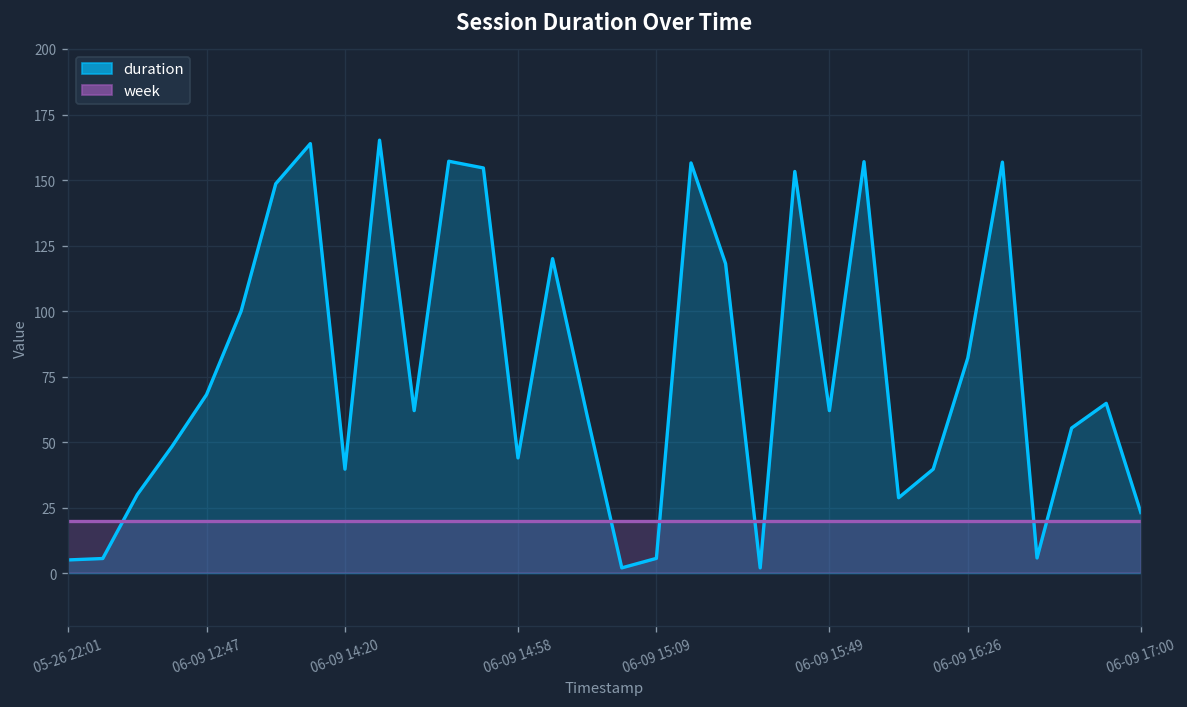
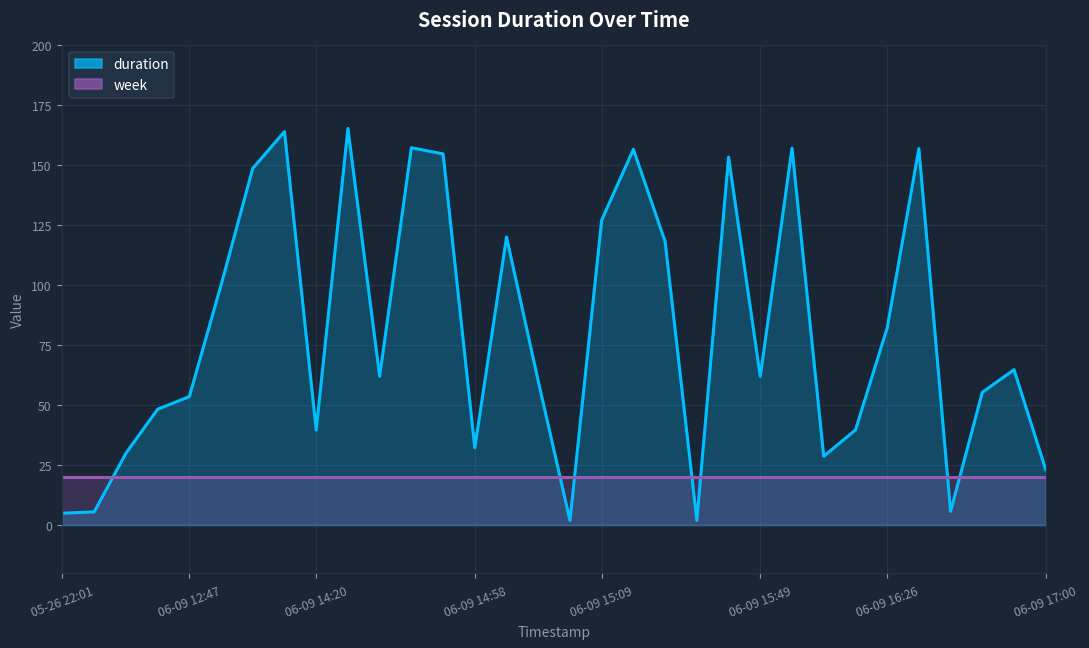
  {
    "duration": {
      "05-26 22:01": 5,
-     "06-09 12:47": 68,
+     "06-09 12:47": 54,
      "06-09 14:20": 40,
-     "06-09 14:58": 44,
-     "06-09 15:09": 6,
+     "06-09 14:58": 32,
+     "06-09 15:09": 127,
      "06-09 15:49": 62,
      "06-09 16:26": 82,
      "06-09 17:00": 23
    },
    "week": {
      "05-26 22:01": 20,
      "06-09 12:47": 20,
      "06-09 14:20": 20,
      "06-09 14:58": 20,
      "06-09 15:09": 20,
      "06-09 15:49": 20,
      "06-09 16:26": 20,
      "06-09 17:00": 20
    }
  }
